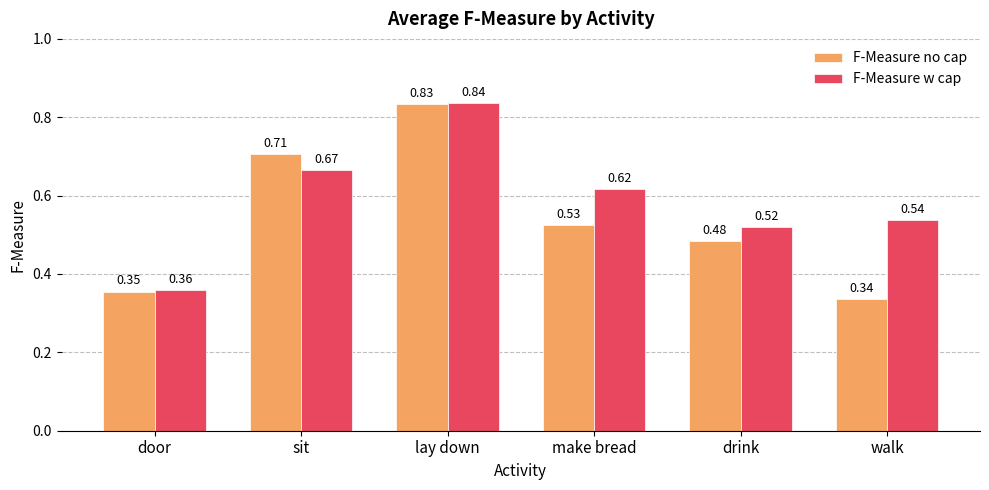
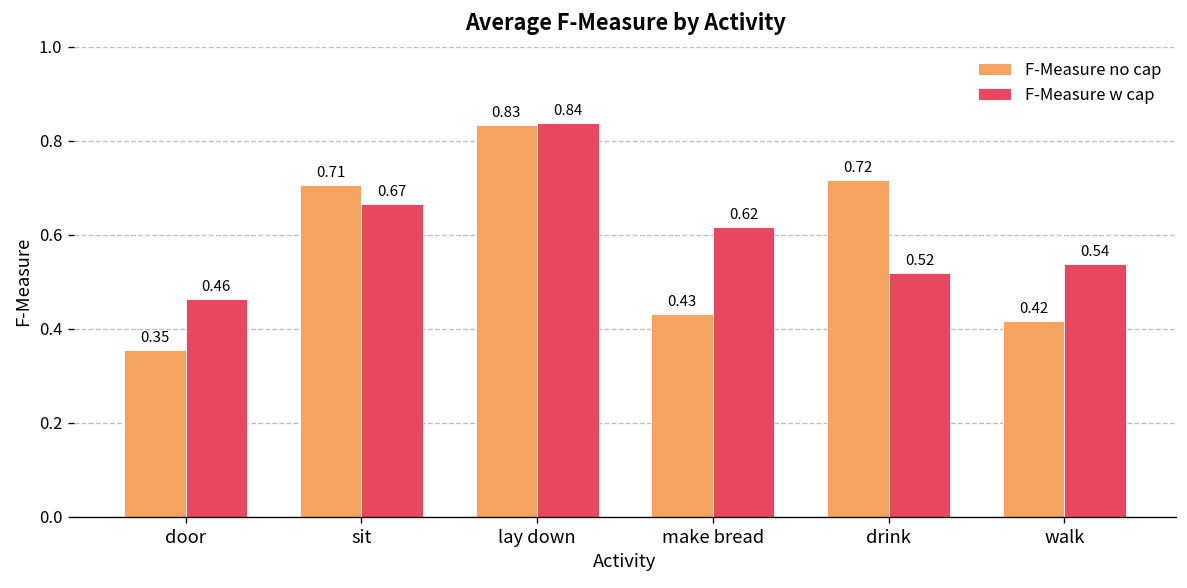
  {
    "F-Measure no cap": {
      "door": 0.35,
      "sit": 0.71,
      "lay down": 0.83,
-     "make bread": 0.53,
-     "drink": 0.48,
-     "walk": 0.34
+     "make bread": 0.43,
+     "drink": 0.72,
+     "walk": 0.42
    },
    "F-Measure w cap": {
-     "door": 0.36,
+     "door": 0.46,
      "sit": 0.67,
      "lay down": 0.84,
      "make bread": 0.62,
      "drink": 0.52,
      "walk": 0.54
    }
  }
